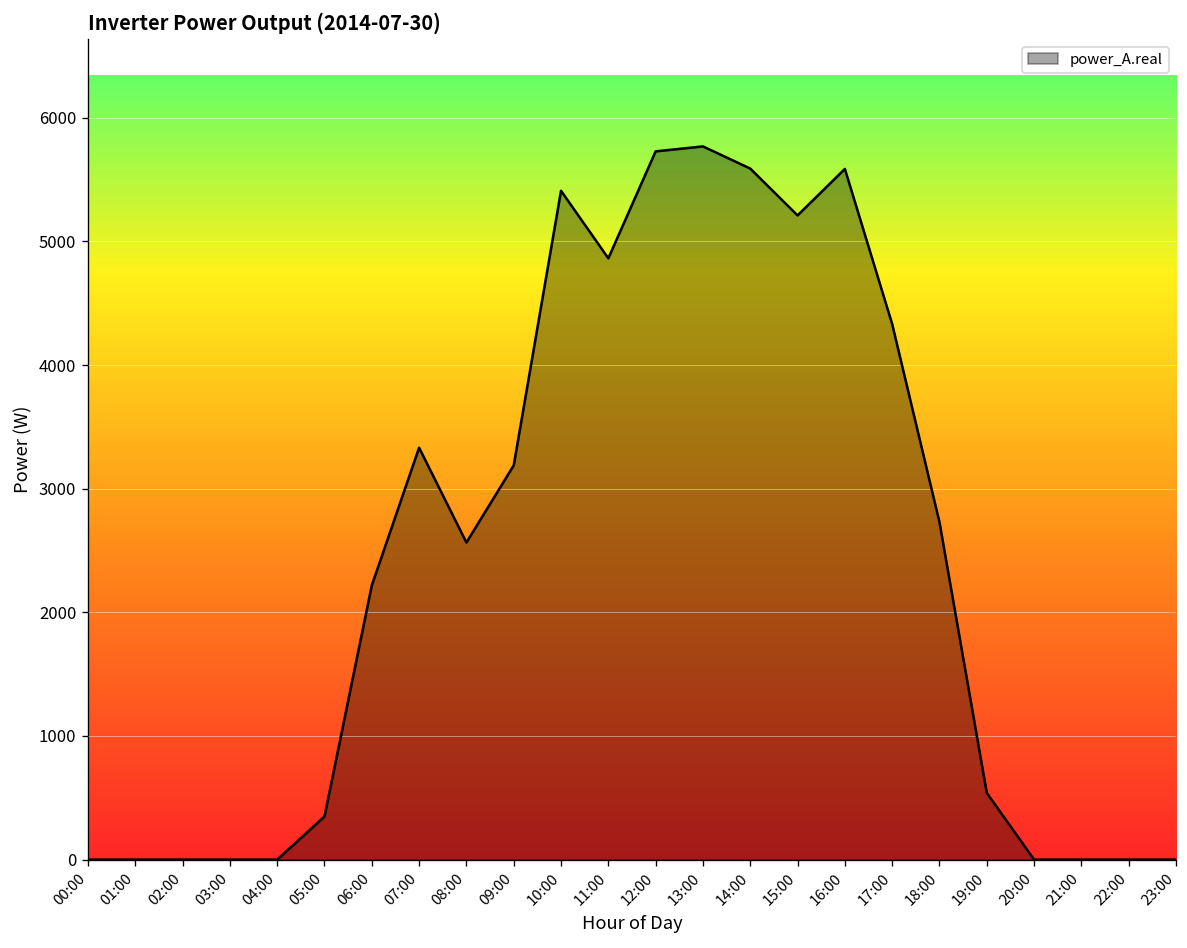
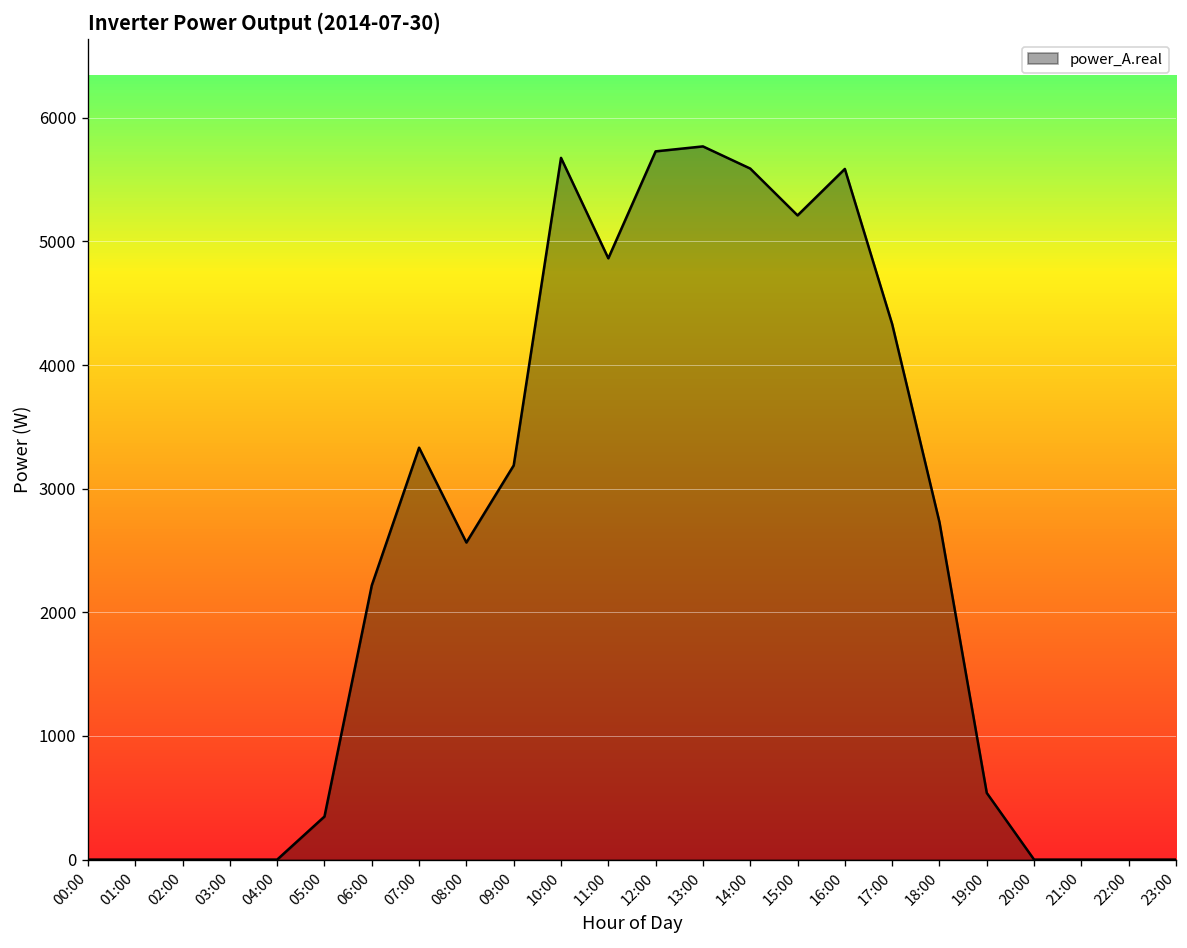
  {
    "00:00": 0,
    "01:00": 0,
    "02:00": 0,
    "03:00": 0,
    "04:00": 0,
    "05:00": 350,
    "06:00": 2220,
    "07:00": 3330,
    "08:00": 2560,
    "09:00": 3190,
-   "10:00": 5410,
+   "10:00": 5680,
    "11:00": 4860,
    "12:00": 5730,
    "13:00": 5770,
    "14:00": 5590,
    "15:00": 5210,
    "16:00": 5590,
    "17:00": 4330,
    "18:00": 2730,
    "19:00": 540,
    "20:00": 0,
    "21:00": 0,
    "22:00": 0,
    "23:00": 0
  }
